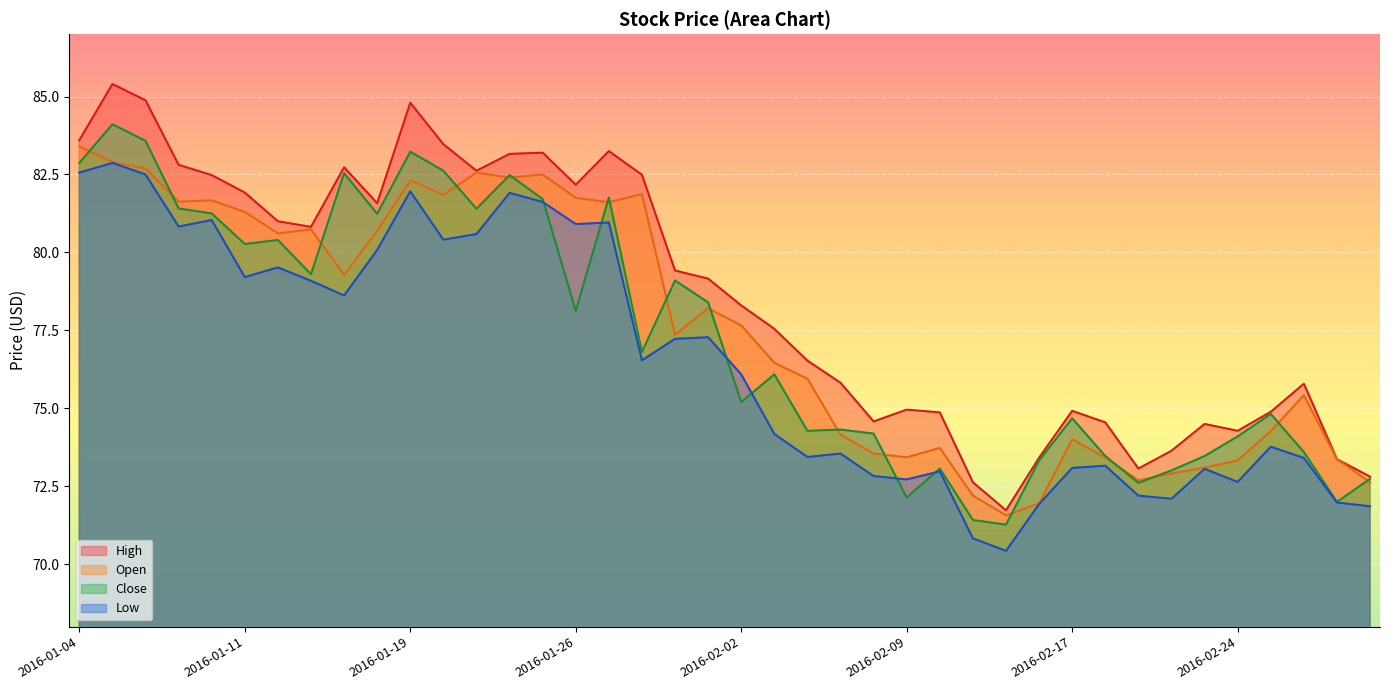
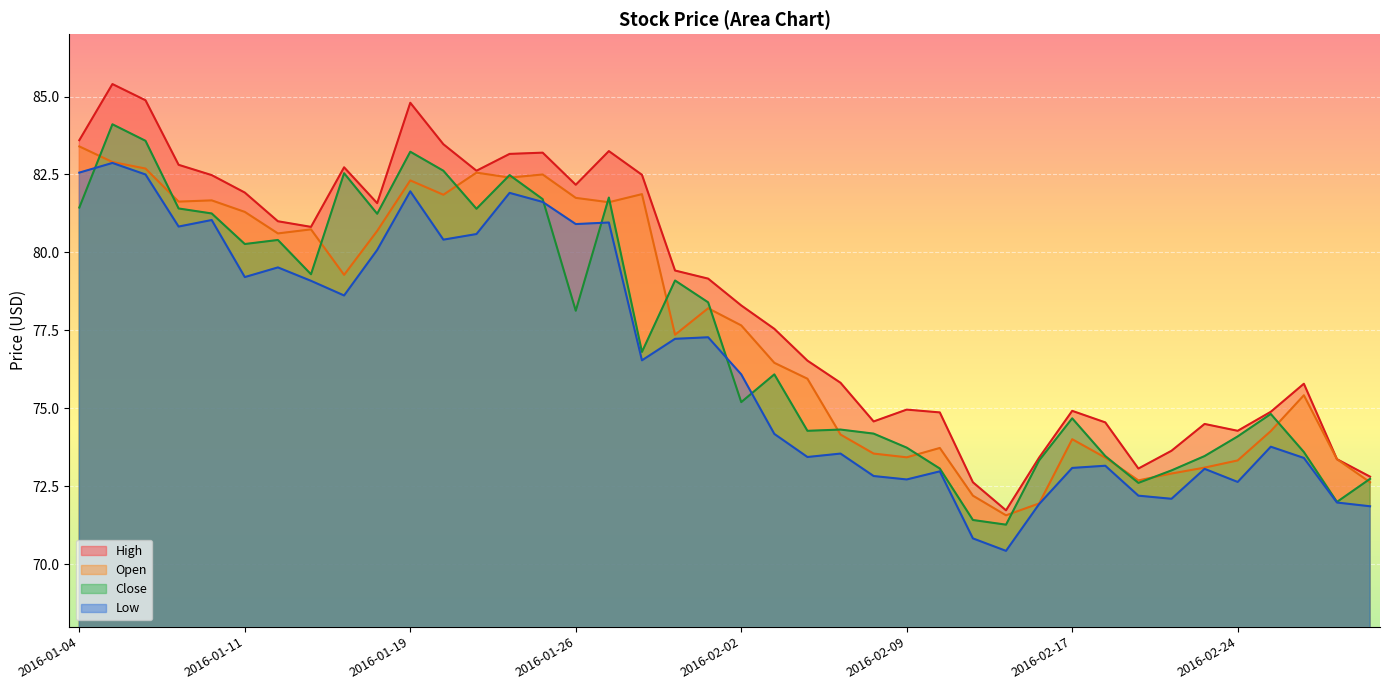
  {
    "Close": {
-     "2016-01-04": 82.9,
+     "2016-01-04": 81.4,
      "2016-01-11": 80.3,
      "2016-01-19": 83.2,
      "2016-01-26": 78.1,
      "2016-02-02": 75.2,
-     "2016-02-09": 72.1,
+     "2016-02-09": 73.7,
      "2016-02-17": 74.7,
      "2016-02-24": 74.1
    },
    "Low": {
      "2016-01-04": 82.6,
      "2016-01-11": 79.2,
      "2016-01-19": 82.0,
      "2016-01-26": 80.9,
      "2016-02-02": 76.1,
      "2016-02-09": 72.7,
      "2016-02-17": 73.1,
      "2016-02-24": 72.6
    }
  }
